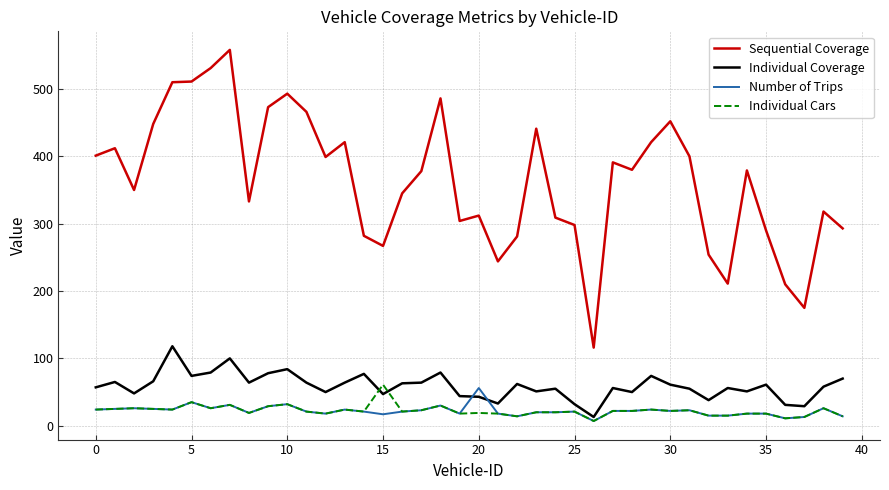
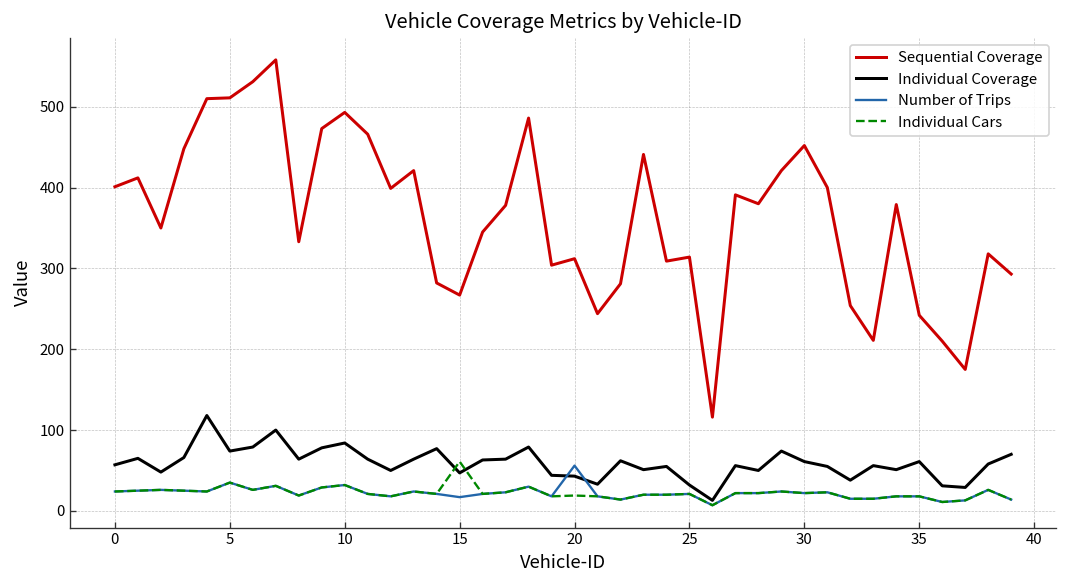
  {
    "Sequential Coverage": {
      "0": 400,
      "5": 510,
      "10": 490,
      "15": 270,
      "20": 310,
-     "25": 300,
+     "25": 310,
      "30": 450,
-     "35": 290
+     "35": 240
    },
    "Individual Coverage": {
      "0": 60,
      "5": 70,
      "10": 80,
      "15": 50,
      "20": 40,
      "25": 30,
      "30": 60,
      "35": 60
    },
    "Number of Trips": {
      "15": 20,
      "20": 60
    },
    "Individual Cars": {
      "15": 60,
      "20": 20
    }
  }
